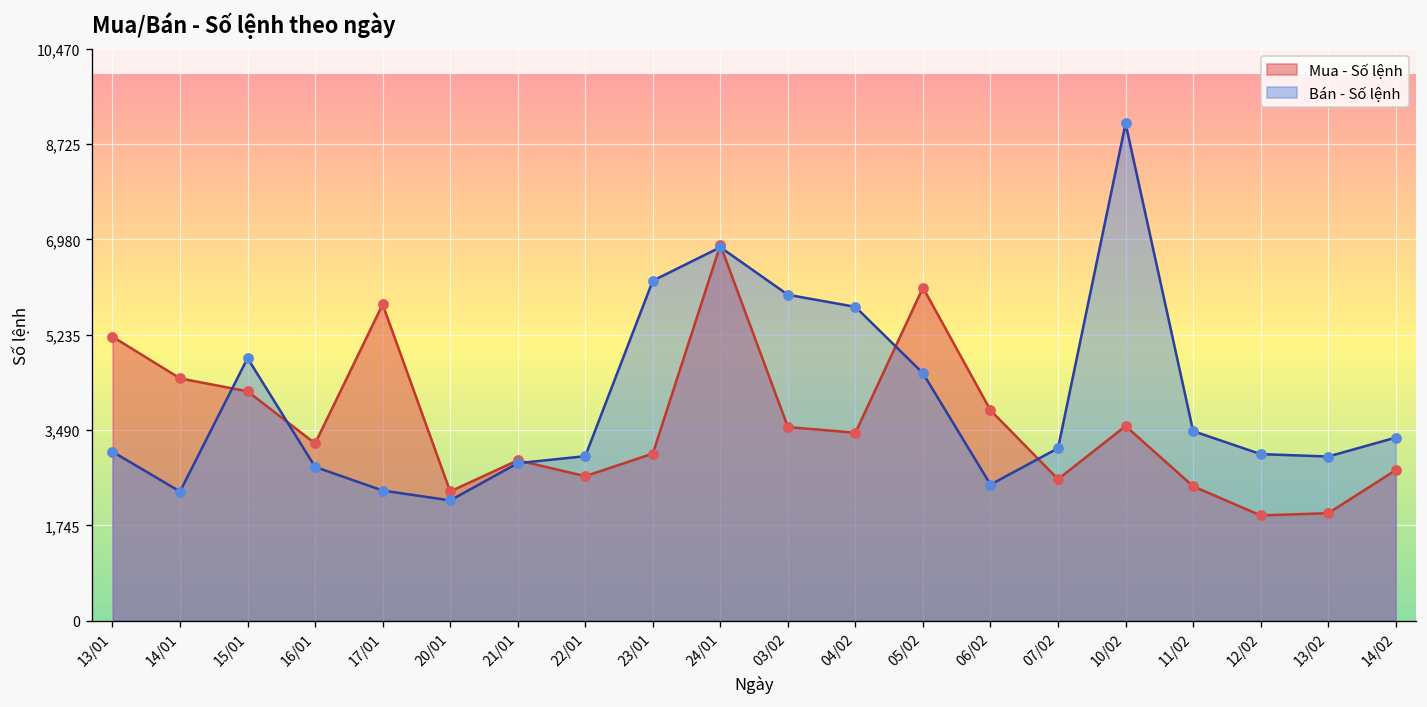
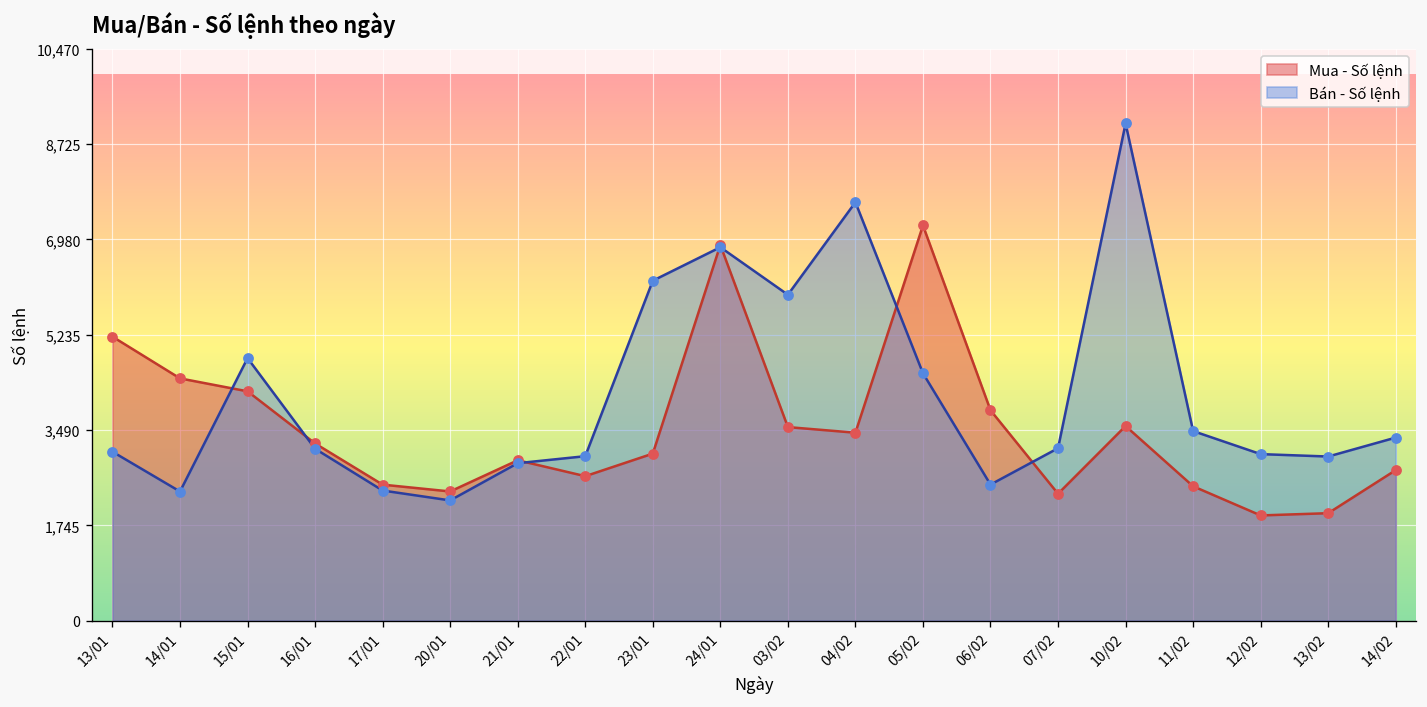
  {
    "Mua - Số lệnh": {
      "13/01": "5,200",
      "14/01": "4,400",
      "15/01": "4,200",
      "16/01": "3,200",
-     "17/01": "5,800",
+     "17/01": "2,500",
      "20/01": "2,400",
      "22/01": "2,600",
      "23/01": "3,100",
      "03/02": "3,500",
      "04/02": "3,400",
-     "05/02": "6,100",
+     "05/02": "7,200",
      "06/02": "3,900",
-     "07/02": "2,600",
+     "07/02": "2,300",
      "10/02": "3,600",
      "11/02": "2,500",
      "12/02": "1,900",
      "13/02": "2,000",
      "14/02": "2,800"
    },
    "Bán - Số lệnh": {
      "13/01": "3,100",
      "14/01": "2,400",
      "15/01": "4,800",
-     "16/01": "2,800",
+     "16/01": "3,100",
      "17/01": "2,400",
      "20/01": "2,200",
      "22/01": "3,000",
      "23/01": "6,200",
      "03/02": "6,000",
-     "04/02": "5,700",
+     "04/02": "7,700",
      "05/02": "4,500",
      "06/02": "2,500",
      "07/02": "3,200",
      "10/02": "9,100",
      "11/02": "3,500",
      "12/02": "3,000",
      "13/02": "3,000",
      "14/02": "3,400"
    }
  }
